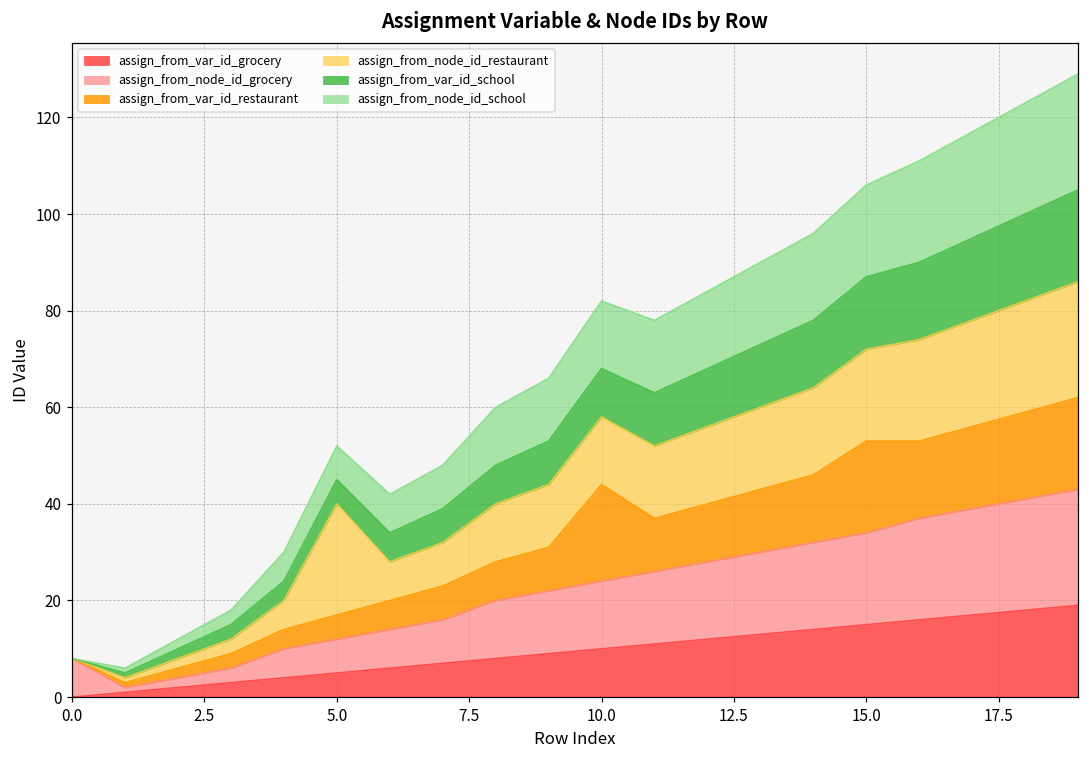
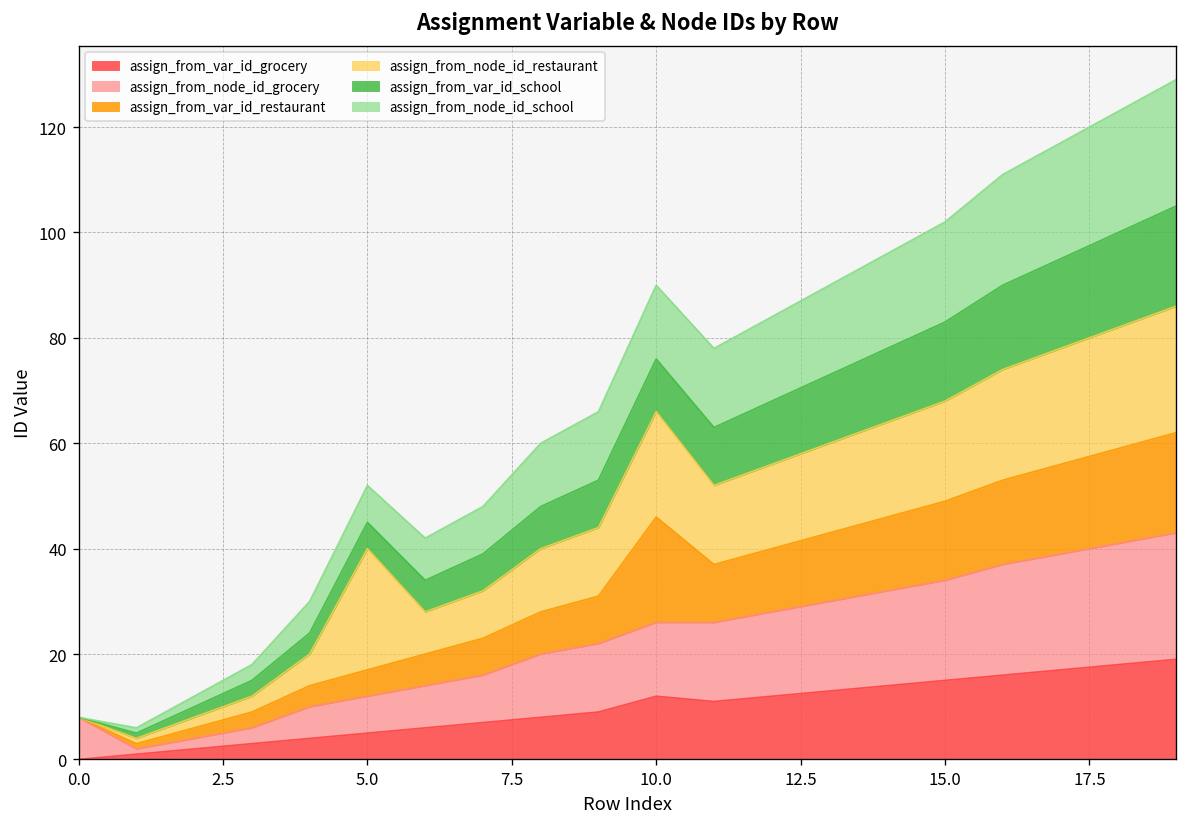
  {
    "assign_from_var_id_grocery": {
      "0.0": 0,
      "5.0": 5,
-     "10.0": 10,
+     "10.0": 12,
      "15.0": 15
    },
    "assign_from_node_id_grocery": {
      "5.0": 7,
      "10.0": 14,
      "15.0": 19
    },
    "assign_from_var_id_restaurant": {
      "5.0": 5,
      "10.0": 20,
-     "15.0": 19
+     "15.0": 15
    },
    "assign_from_node_id_restaurant": {
      "5.0": 23,
-     "10.0": 14,
+     "10.0": 20,
      "15.0": 19
    },
    "assign_from_var_id_school": {
      "5.0": 5,
      "10.0": 10,
      "15.0": 15
    },
    "assign_from_node_id_school": {
      "5.0": 7,
      "10.0": 14,
      "15.0": 19
    }
  }
